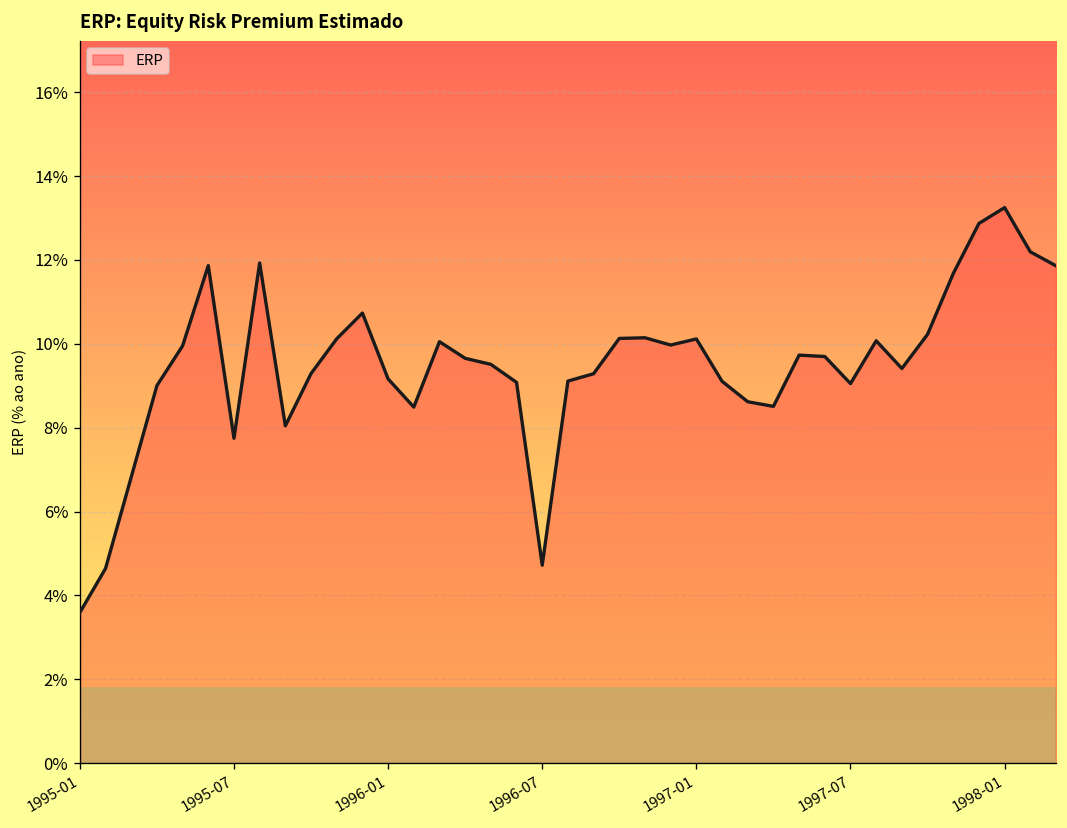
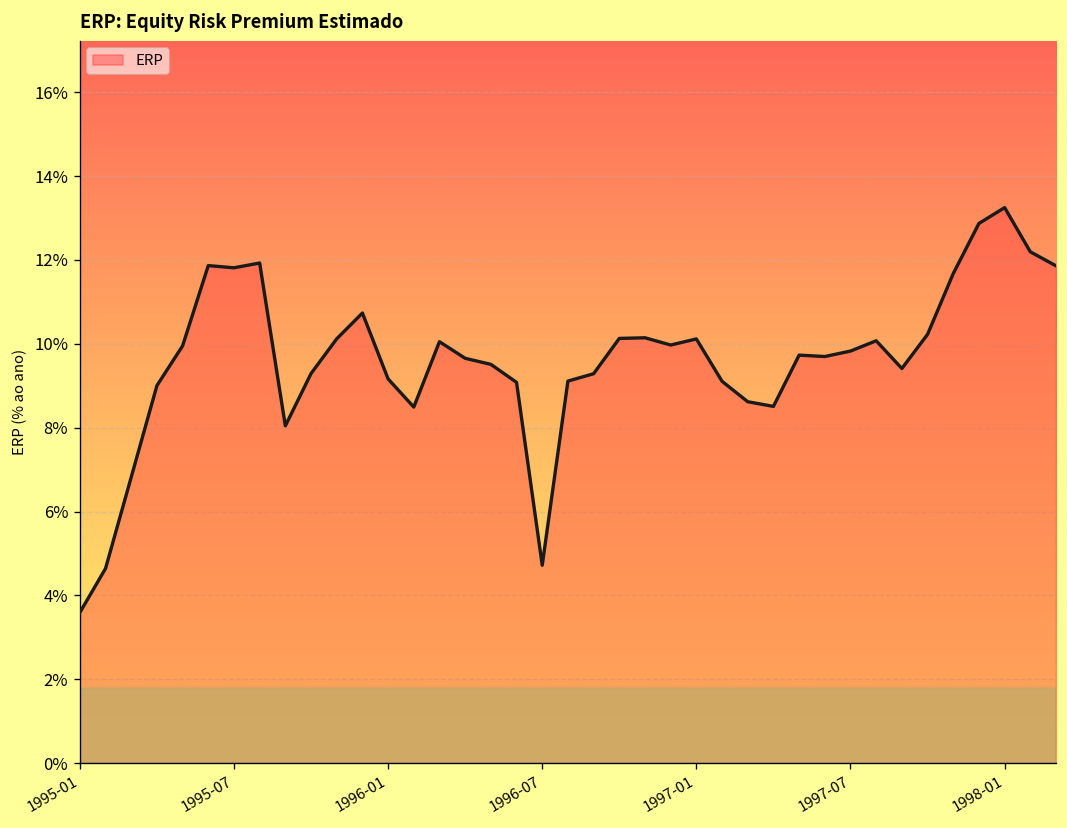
  {
    "1995-01": "3.6%",
-   "1995-07": "7.7%",
+   "1995-07": "11.8%",
    "1996-01": "9.2%",
    "1996-07": "4.7%",
    "1997-01": "10.1%",
-   "1997-07": "9.0%",
+   "1997-07": "9.8%",
    "1998-01": "13.2%"
  }
